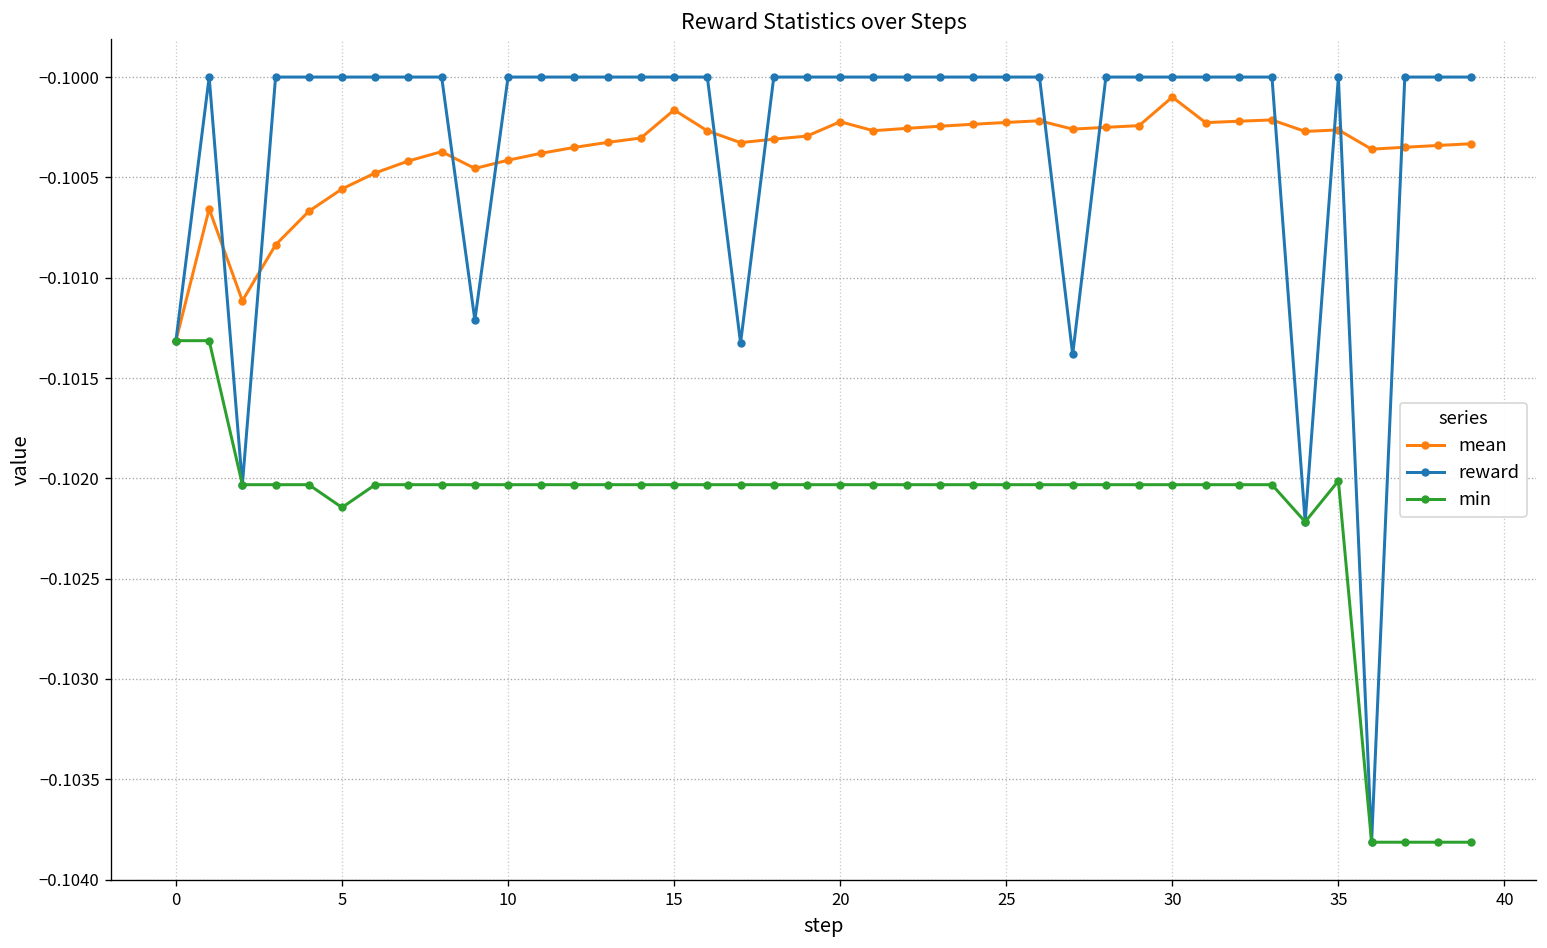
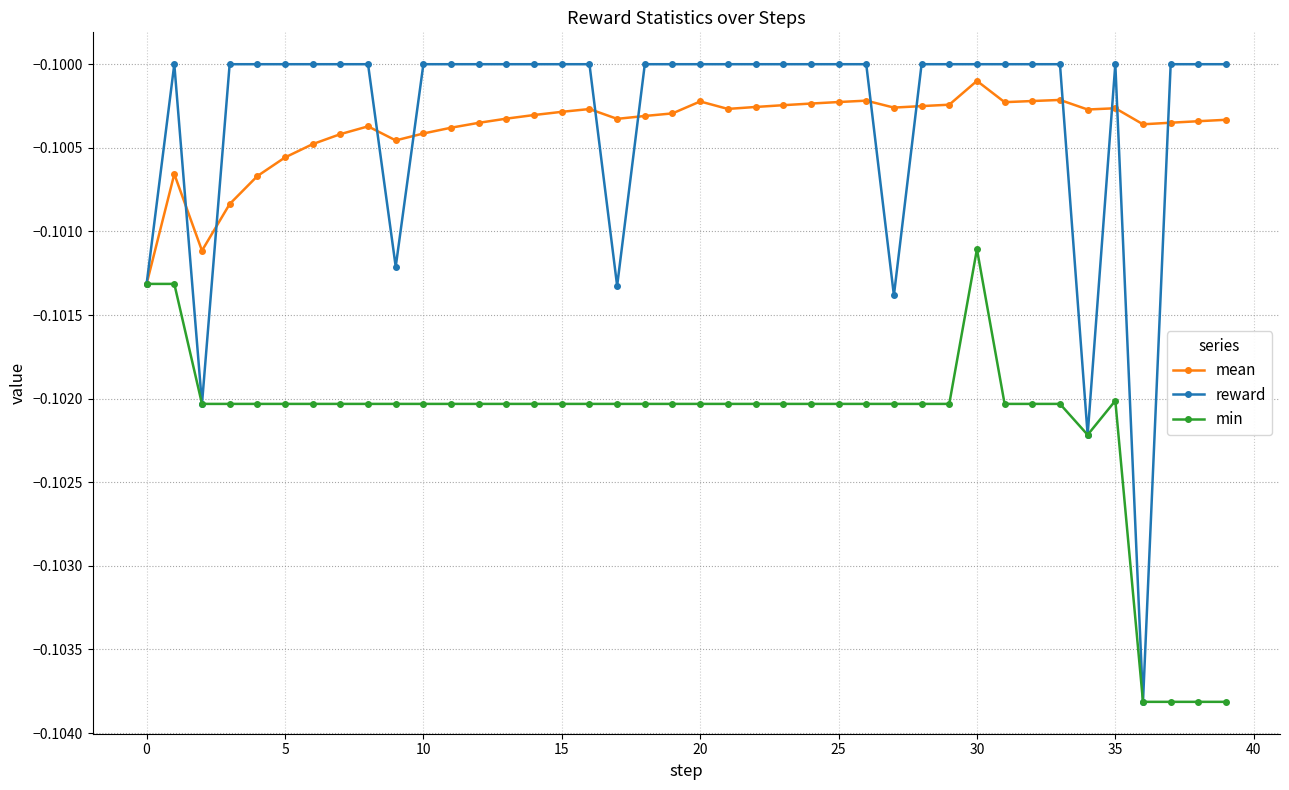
  {
    "mean": {
      "5": -0.10056,
      "10": -0.10041,
-     "15": -0.10016,
+     "15": -0.10028,
      "20": -0.10022,
      "25": -0.10023,
      "30": -0.10010,
      "35": -0.10026
    },
    "reward": {
      "5": -0.10000,
      "10": -0.10000,
      "15": -0.10000,
      "20": -0.10000,
      "25": -0.10000,
      "30": -0.10000,
      "35": -0.10000
    },
    "min": {
-     "5": -0.10215,
+     "5": -0.10203,
      "10": -0.10203,
      "15": -0.10203,
      "20": -0.10203,
      "25": -0.10203,
-     "30": -0.10203,
+     "30": -0.10111,
      "35": -0.10201
    }
  }
